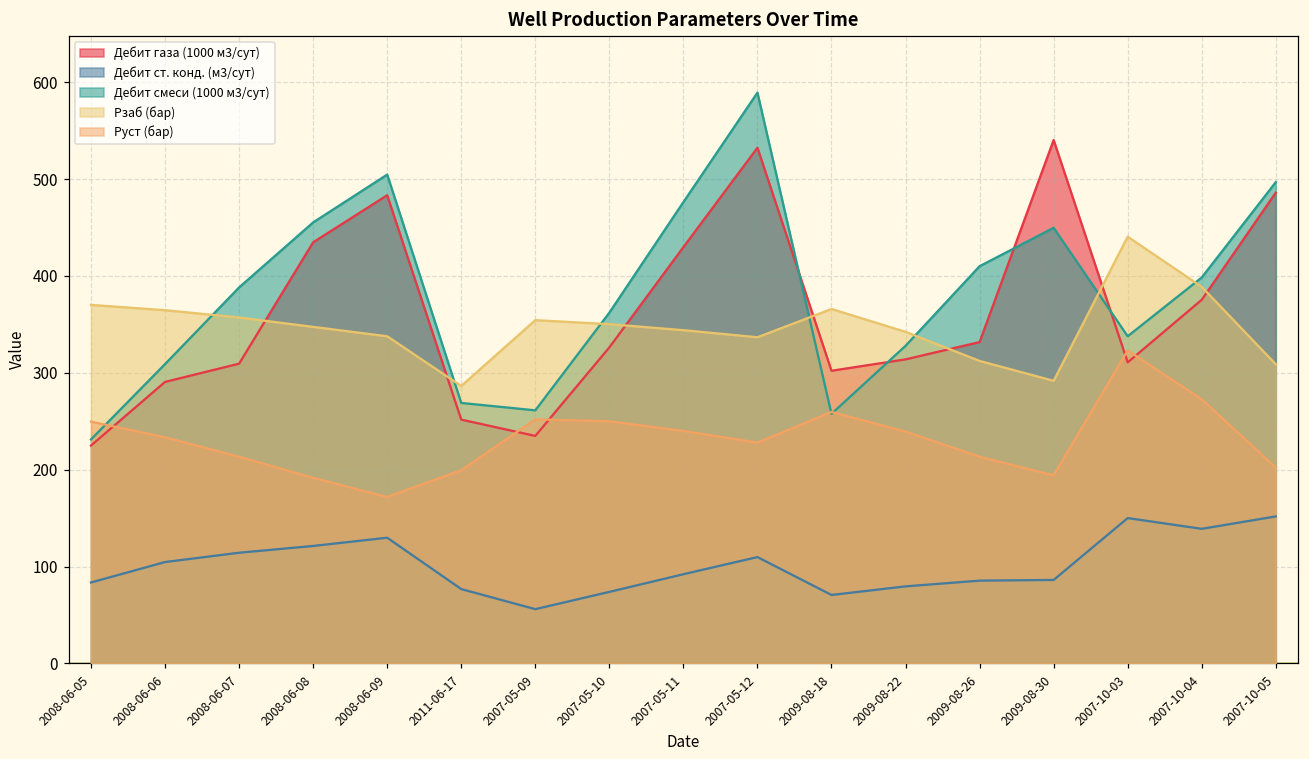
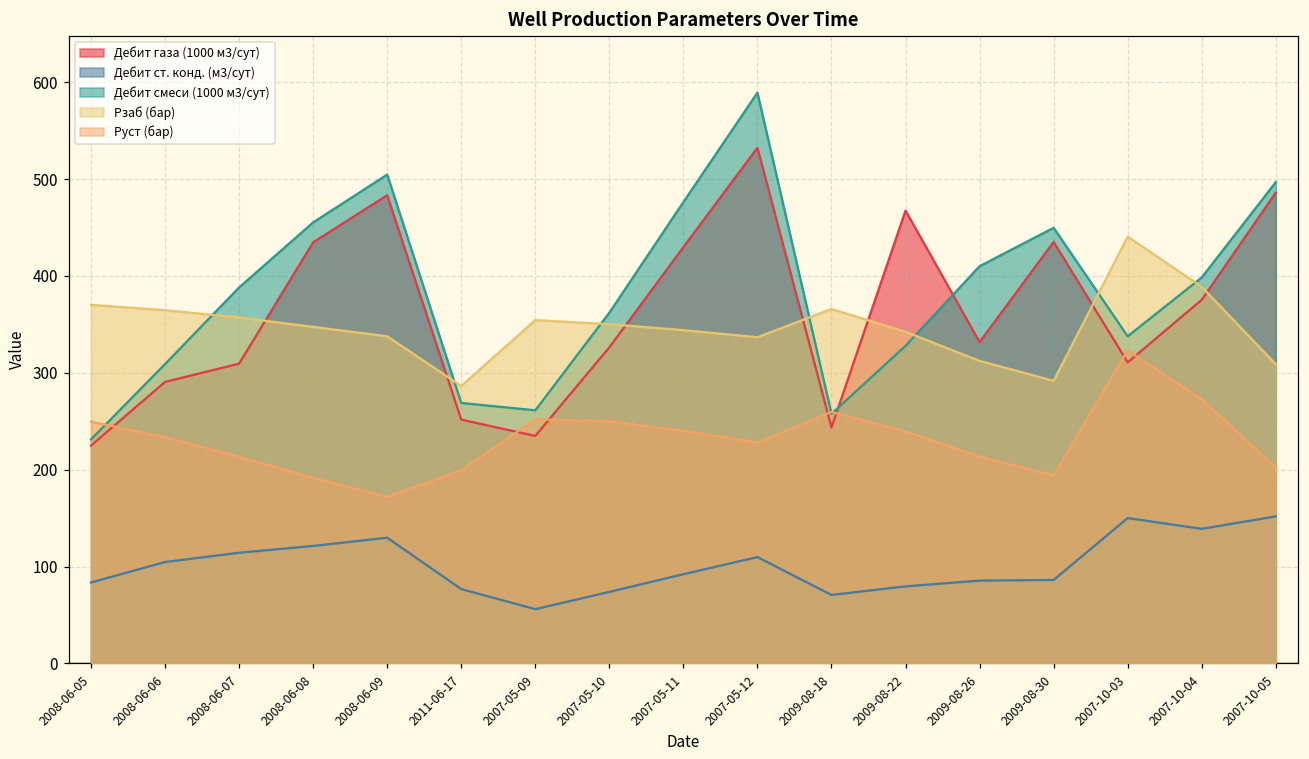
  {
    "Дебит газа (1000 м3/сут)": {
      "2008-06-05": 220,
      "2008-06-06": 290,
      "2008-06-07": 310,
      "2008-06-08": 430,
      "2008-06-09": 480,
      "2011-06-17": 250,
      "2007-05-09": 230,
      "2007-05-10": 330,
      "2007-05-11": 430,
      "2007-05-12": 530,
-     "2009-08-18": 300,
-     "2009-08-22": 310,
+     "2009-08-18": 240,
+     "2009-08-22": 470,
      "2009-08-26": 330,
-     "2009-08-30": 540,
+     "2009-08-30": 440,
      "2007-10-03": 310,
      "2007-10-04": 380,
      "2007-10-05": 490
    }
  }
